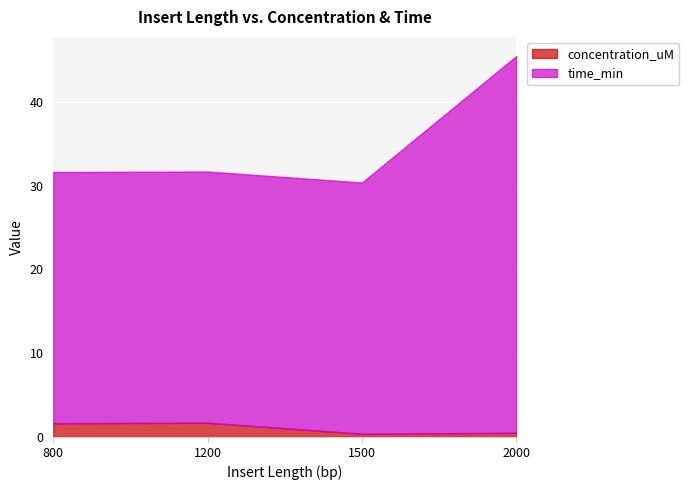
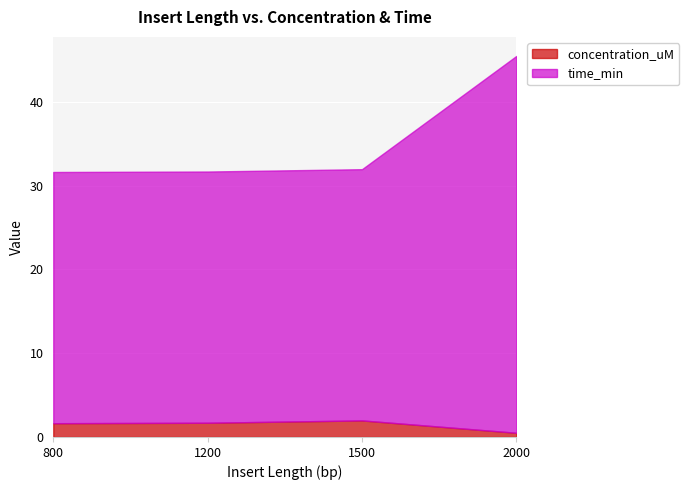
  {
    "concentration_uM": {
      "800": 2,
      "1200": 2,
-     "1500": 0,
+     "1500": 2,
      "2000": 1
    },
    "time_min": {
      "800": 30,
      "1200": 30,
      "1500": 30,
      "2000": 45
    }
  }
